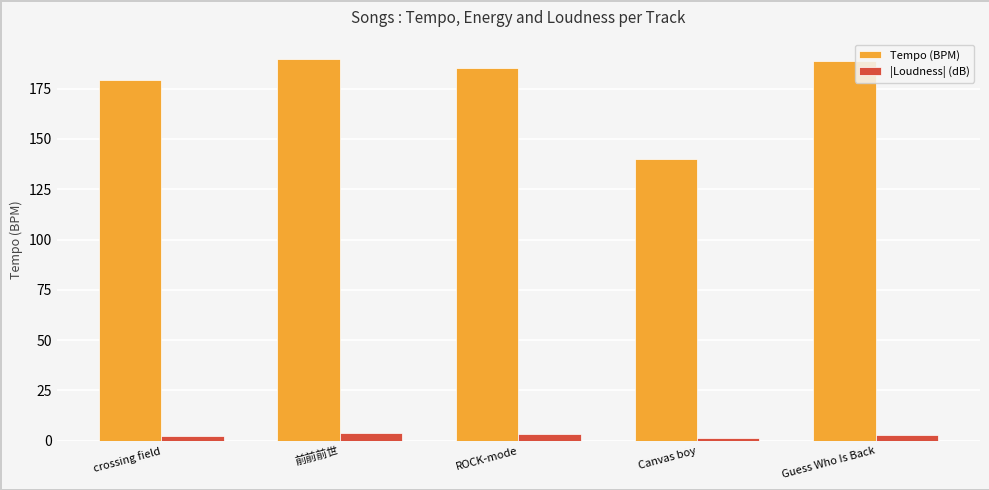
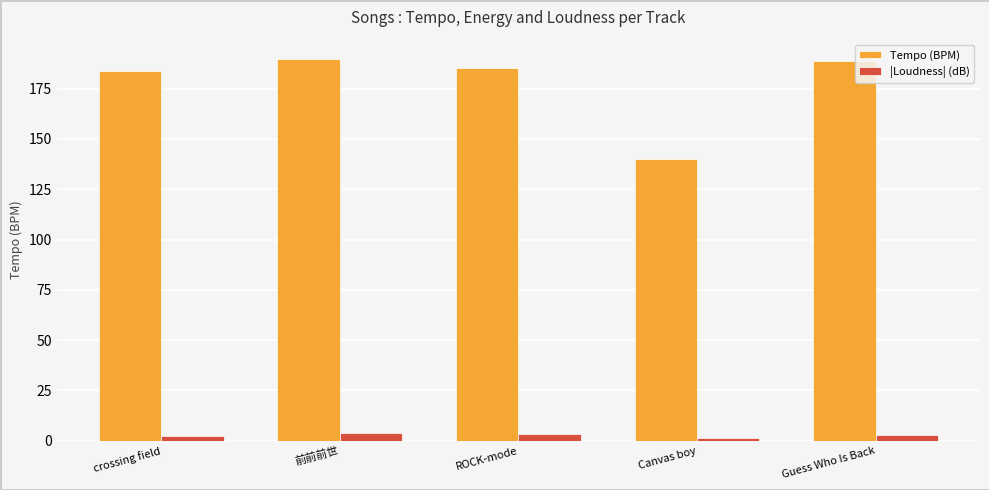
  {
    "Tempo (BPM)": {
-     "crossing field": 179,
+     "crossing field": 184,
      "前前前世": 190,
      "ROCK-mode": 185,
      "Canvas boy": 140,
      "Guess Who Is Back": 189
    },
    "|Loudness| (dB)": {
      "crossing field": 2,
      "前前前世": 4,
      "ROCK-mode": 3,
      "Canvas boy": 2,
      "Guess Who Is Back": 3
    }
  }
